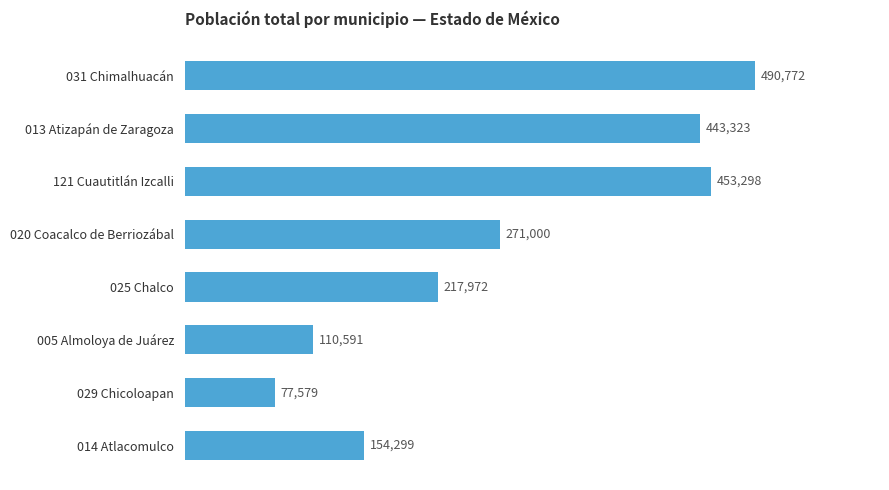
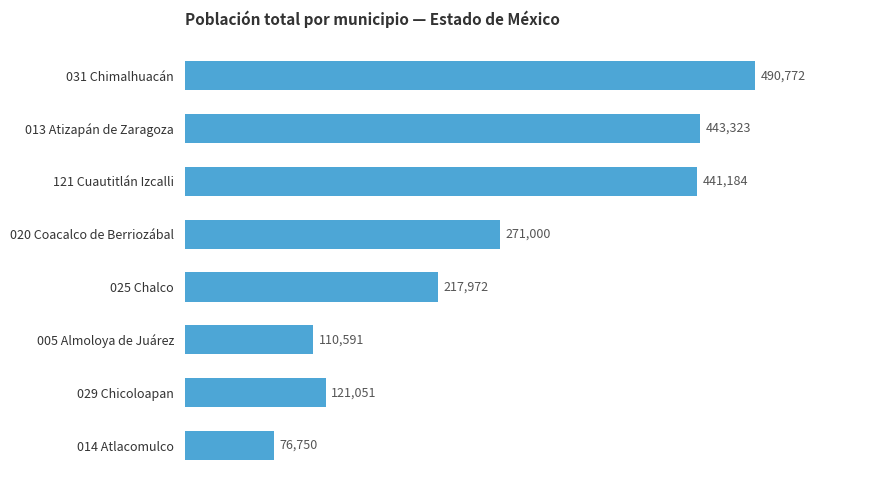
  {
    "031 Chimalhuacán": "490,772",
    "013 Atizapán de Zaragoza": "443,323",
-   "121 Cuautitlán Izcalli": "453,298",
+   "121 Cuautitlán Izcalli": "441,184",
    "020 Coacalco de Berriozábal": "271,000",
    "025 Chalco": "217,972",
    "005 Almoloya de Juárez": "110,591",
-   "029 Chicoloapan": "77,579",
-   "014 Atlacomulco": "154,299"
+   "029 Chicoloapan": "121,051",
+   "014 Atlacomulco": "76,750"
  }
